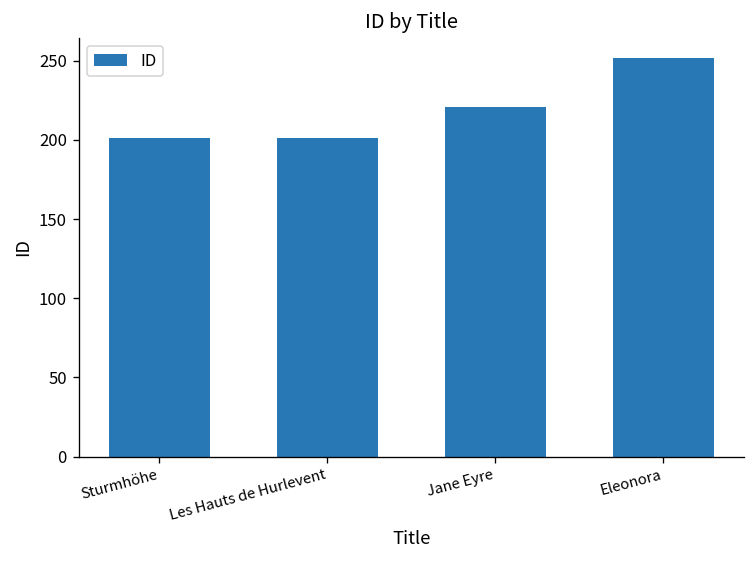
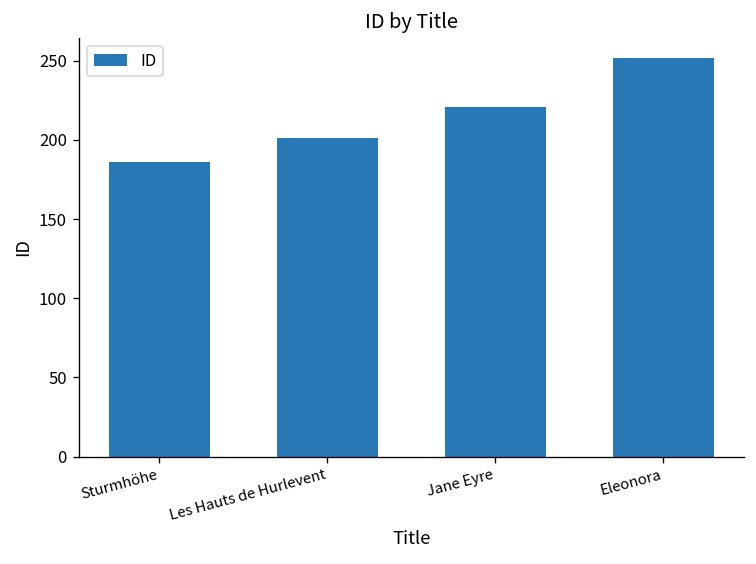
  {
-   "Sturmhöhe": 201,
+   "Sturmhöhe": 186,
    "Les Hauts de Hurlevent": 201,
    "Jane Eyre": 221,
    "Eleonora": 252
  }
